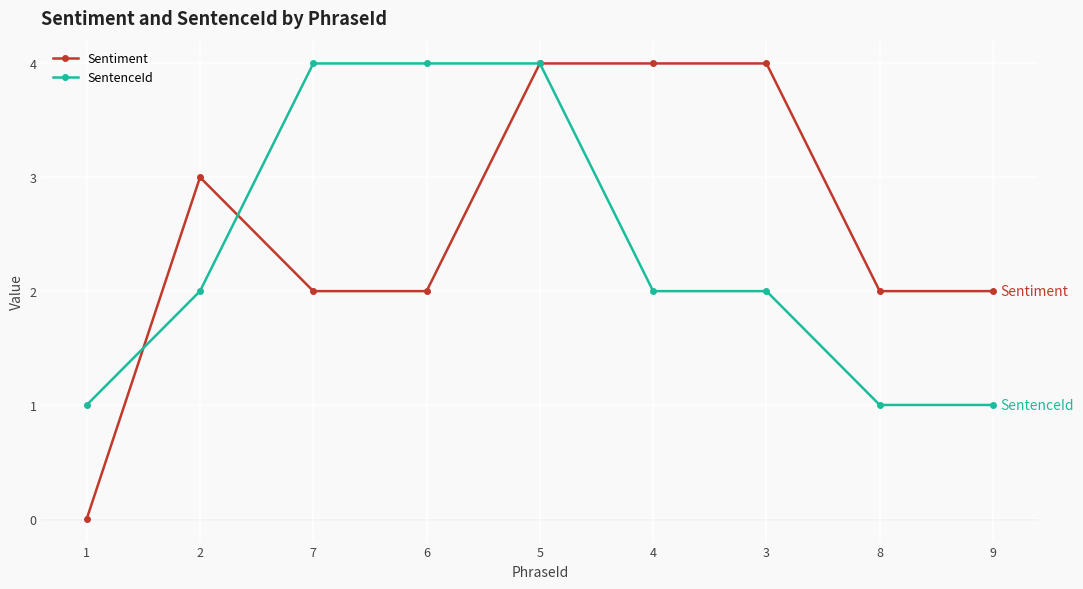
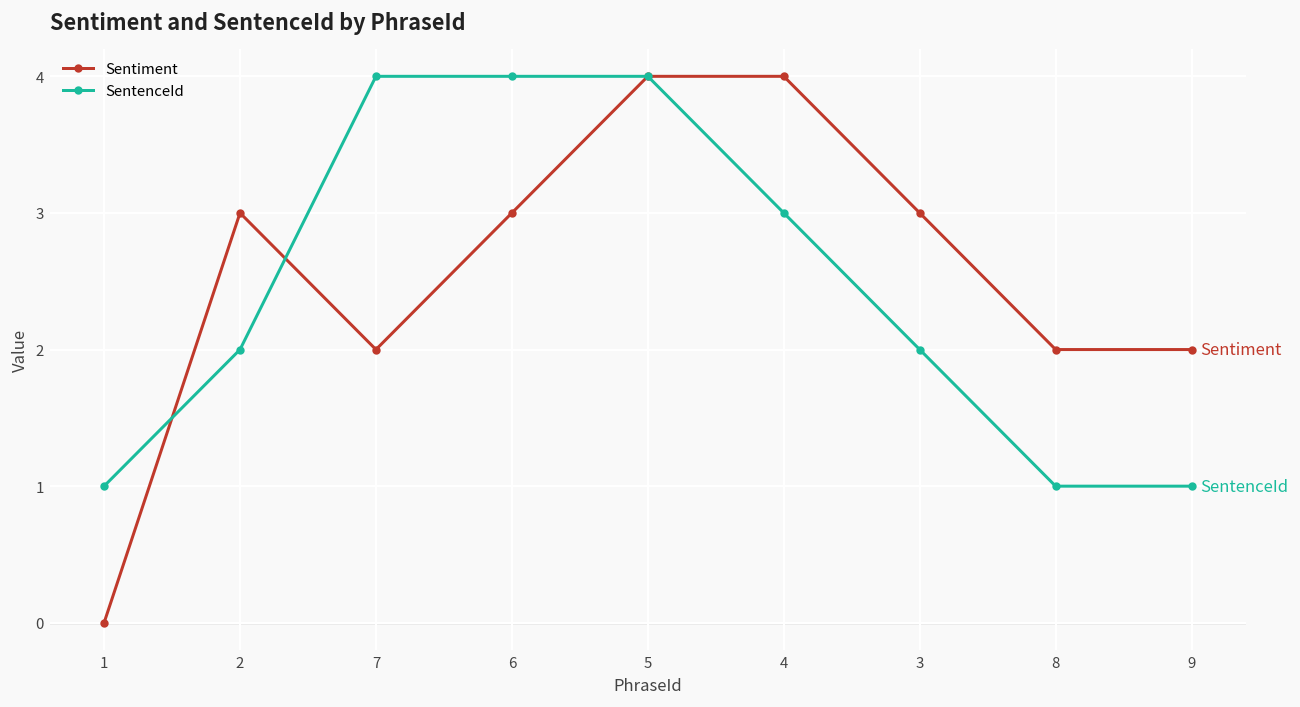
  {
    "Sentiment": {
      "1": 0,
      "2": 3,
      "7": 2,
-     "6": 2,
+     "6": 3,
      "4": 4,
-     "3": 4,
+     "3": 3,
      "8": 2,
      "9": 2
    },
    "SentenceId": {
      "1": 1,
      "2": 2,
      "7": 4,
      "6": 4,
-     "4": 2,
+     "4": 3,
      "3": 2,
      "8": 1,
      "9": 1
    }
  }
